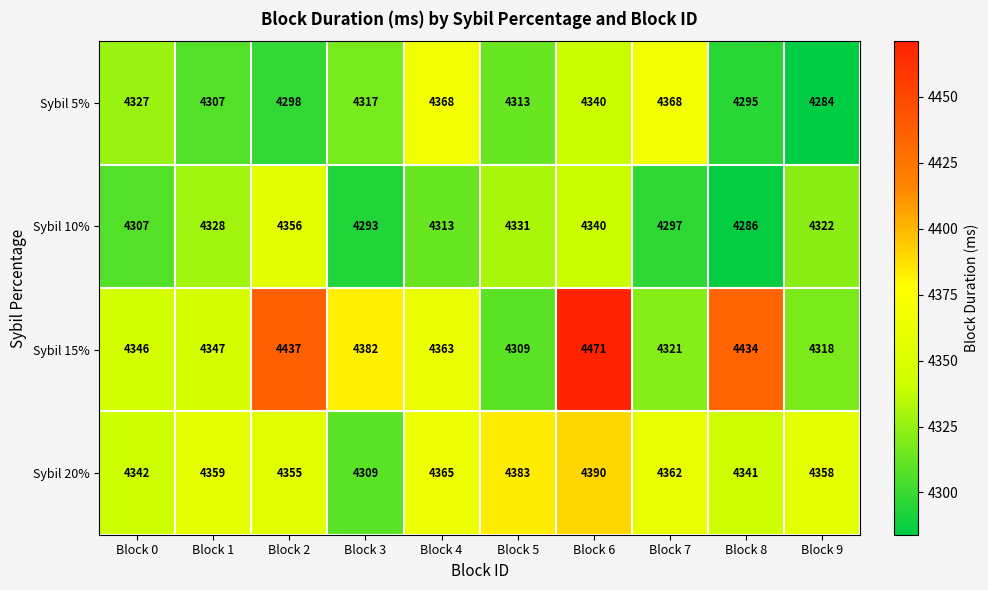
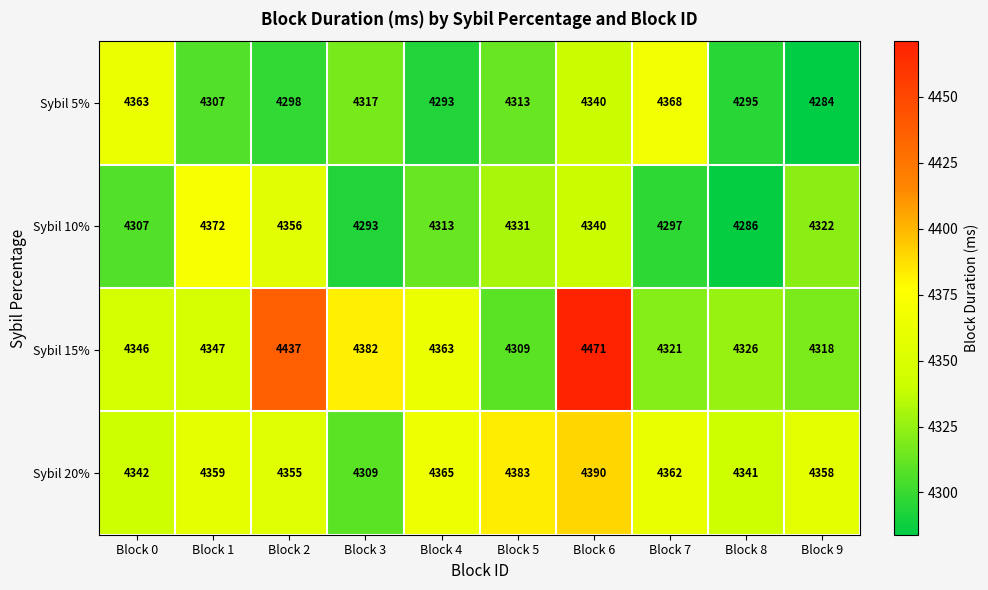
  {
    "Sybil 5%": {
-     "Block 0": 4327,
+     "Block 0": 4363,
      "Block 1": 4307,
      "Block 2": 4298,
      "Block 3": 4317,
-     "Block 4": 4368,
+     "Block 4": 4293,
      "Block 5": 4313,
      "Block 6": 4340,
      "Block 7": 4368,
      "Block 8": 4295,
      "Block 9": 4284
    },
    "Sybil 10%": {
      "Block 0": 4307,
-     "Block 1": 4328,
+     "Block 1": 4372,
      "Block 2": 4356,
      "Block 3": 4293,
      "Block 4": 4313,
      "Block 5": 4331,
      "Block 6": 4340,
      "Block 7": 4297,
      "Block 8": 4286,
      "Block 9": 4322
    },
    "Sybil 15%": {
      "Block 0": 4346,
      "Block 1": 4347,
      "Block 2": 4437,
      "Block 3": 4382,
      "Block 4": 4363,
      "Block 5": 4309,
      "Block 6": 4471,
      "Block 7": 4321,
-     "Block 8": 4434,
+     "Block 8": 4326,
      "Block 9": 4318
    },
    "Sybil 20%": {
      "Block 0": 4342,
      "Block 1": 4359,
      "Block 2": 4355,
      "Block 3": 4309,
      "Block 4": 4365,
      "Block 5": 4383,
      "Block 6": 4390,
      "Block 7": 4362,
      "Block 8": 4341,
      "Block 9": 4358
    }
  }
